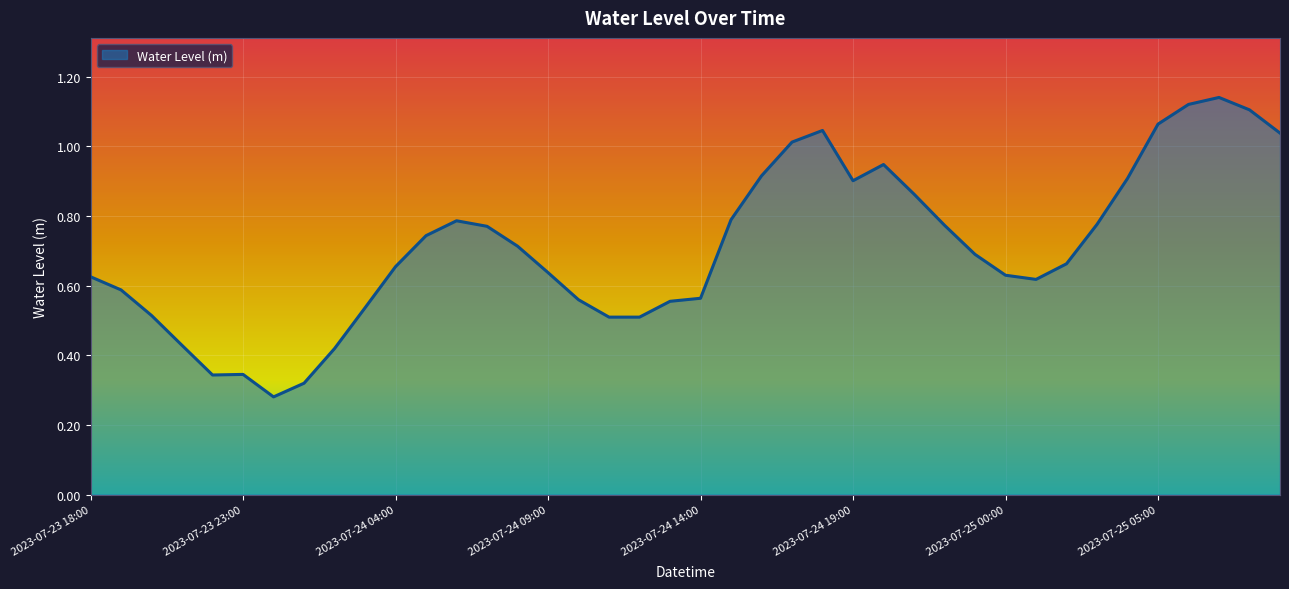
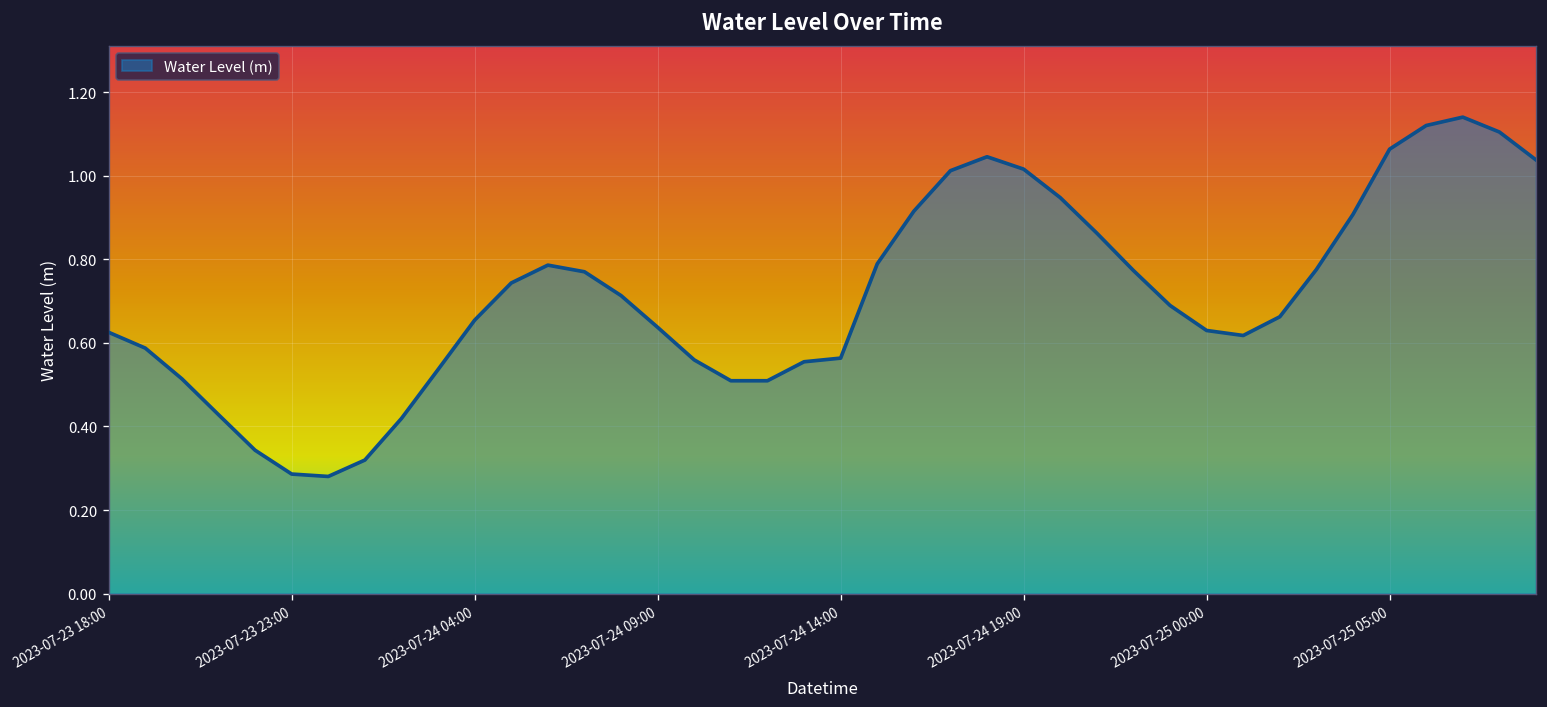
  {
    "2023-07-23 18:00": 0.63,
-   "2023-07-23 23:00": 0.34,
+   "2023-07-23 23:00": 0.29,
    "2023-07-24 04:00": 0.65,
    "2023-07-24 09:00": 0.64,
    "2023-07-24 14:00": 0.56,
-   "2023-07-24 19:00": 0.90,
+   "2023-07-24 19:00": 1.02,
    "2023-07-25 00:00": 0.63,
    "2023-07-25 05:00": 1.06
  }
